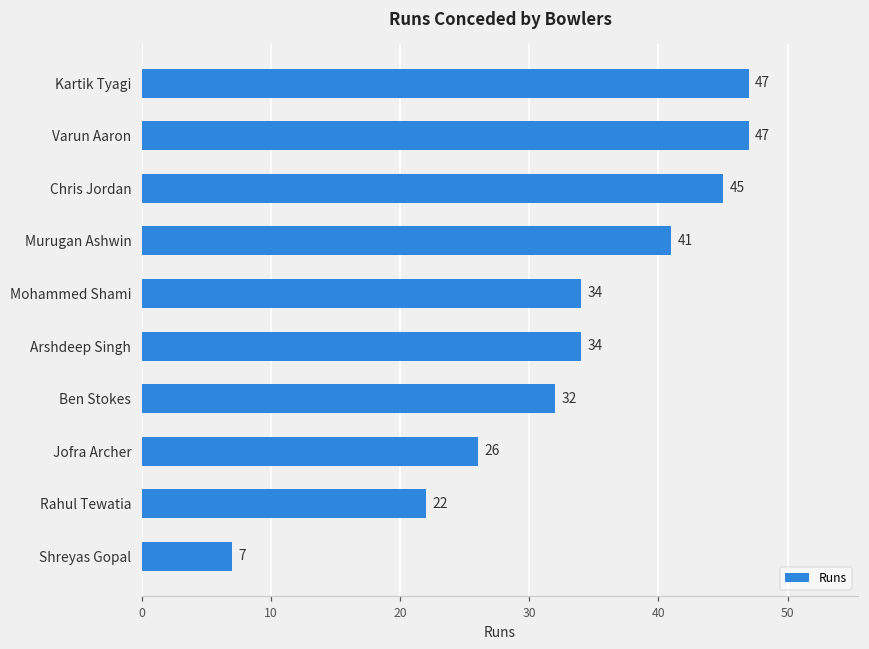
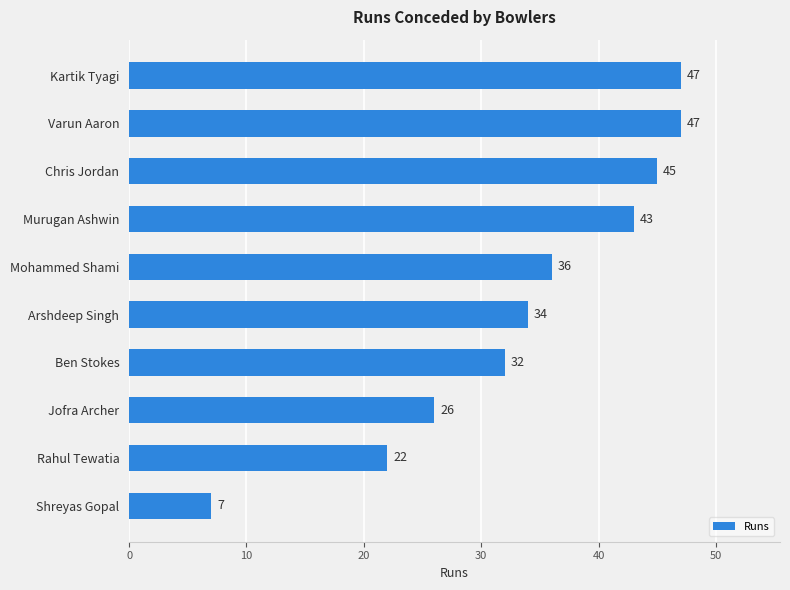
  {
    "Kartik Tyagi": 47,
    "Varun Aaron": 47,
    "Chris Jordan": 45,
-   "Murugan Ashwin": 41,
-   "Mohammed Shami": 34,
+   "Murugan Ashwin": 43,
+   "Mohammed Shami": 36,
    "Arshdeep Singh": 34,
    "Ben Stokes": 32,
    "Jofra Archer": 26,
    "Rahul Tewatia": 22,
    "Shreyas Gopal": 7
  }
